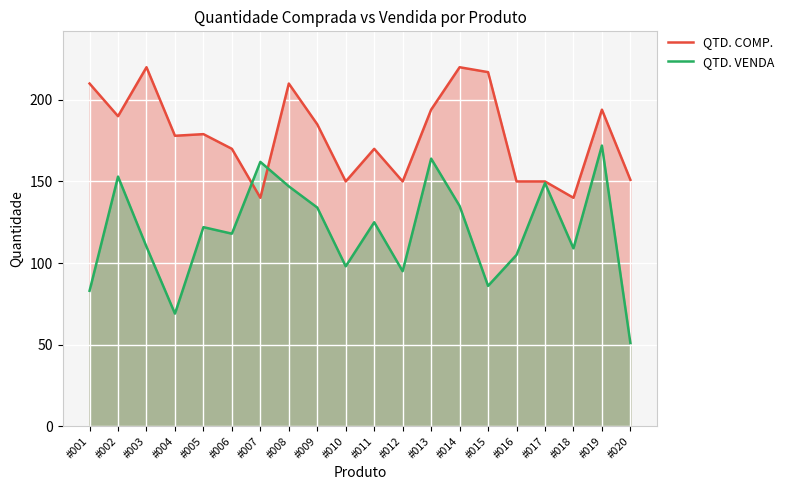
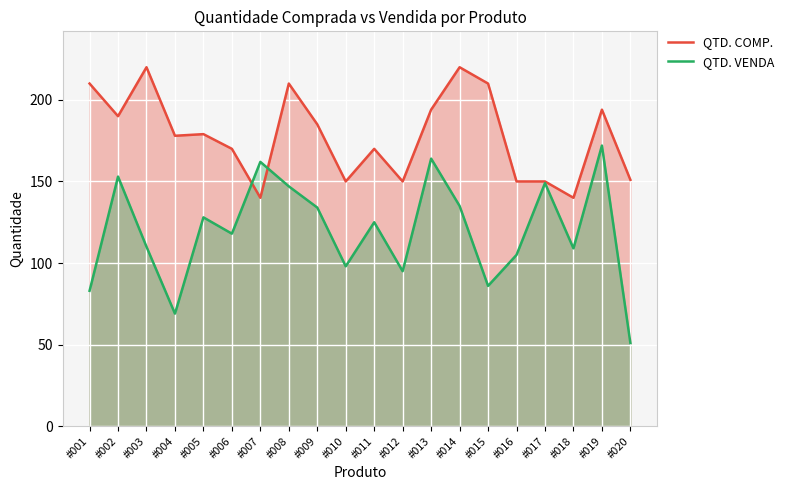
  {
    "QTD. COMP.": {
      "#001": 210,
      "#002": 190,
      "#003": 220,
      "#004": 178,
      "#005": 179,
      "#006": 170,
      "#007": 140,
      "#008": 210,
      "#009": 185,
      "#010": 150,
      "#011": 170,
      "#012": 150,
      "#013": 194,
      "#014": 220,
-     "#015": 217,
+     "#015": 210,
      "#016": 150,
      "#018": 140,
      "#019": 194,
      "#020": 151
    },
    "QTD. VENDA": {
      "#001": 83,
      "#002": 153,
      "#003": 110,
      "#004": 69,
-     "#005": 122,
+     "#005": 128,
      "#006": 118,
      "#007": 162,
      "#008": 147,
      "#009": 134,
      "#010": 98,
      "#011": 125,
      "#012": 95,
      "#013": 164,
      "#014": 135,
      "#015": 86,
      "#016": 105,
      "#018": 109,
      "#019": 172,
      "#020": 51
    }
  }
